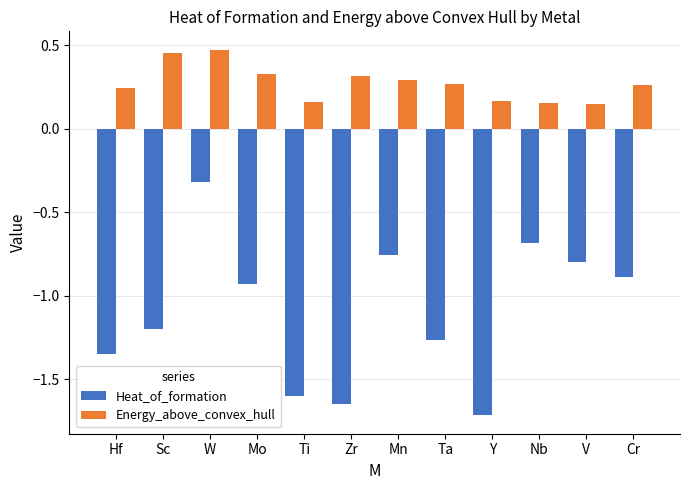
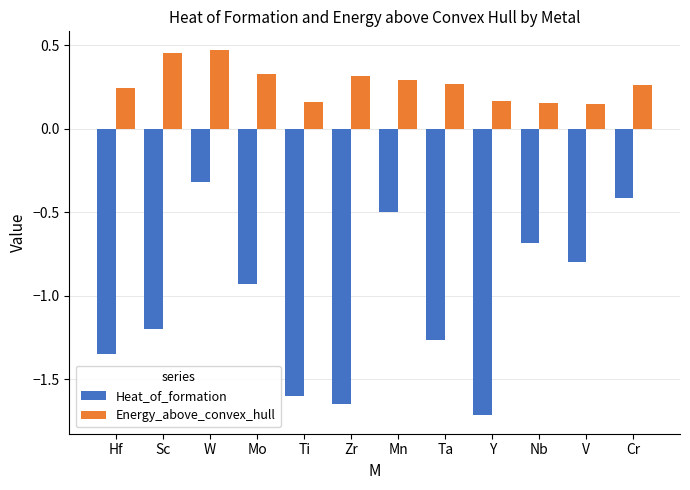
  {
    "Heat_of_formation": {
      "Hf": -1.35,
      "Sc": -1.20,
      "W": -0.32,
      "Mo": -0.93,
      "Ti": -1.60,
      "Zr": -1.65,
-     "Mn": -0.76,
+     "Mn": -0.50,
      "Ta": -1.27,
      "Y": -1.72,
      "Nb": -0.68,
      "V": -0.80,
-     "Cr": -0.89
+     "Cr": -0.41
    },
    "Energy_above_convex_hull": {
      "Hf": 0.24,
      "Sc": 0.45,
      "W": 0.47,
      "Mo": 0.33,
      "Ti": 0.16,
      "Zr": 0.32,
      "Mn": 0.29,
      "Ta": 0.27,
      "Y": 0.17,
      "Nb": 0.15,
      "V": 0.15,
      "Cr": 0.26
    }
  }
